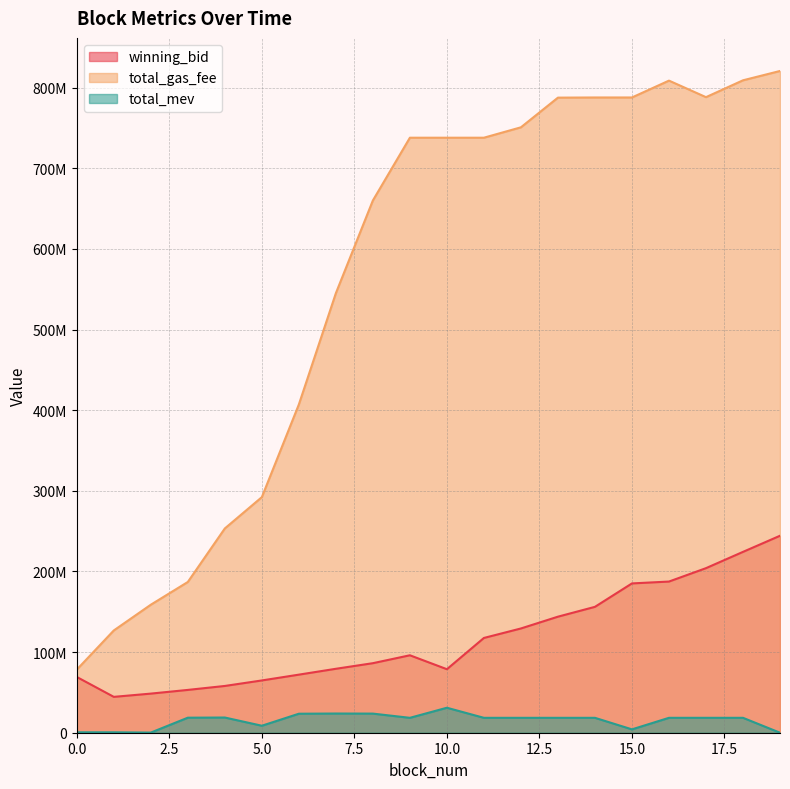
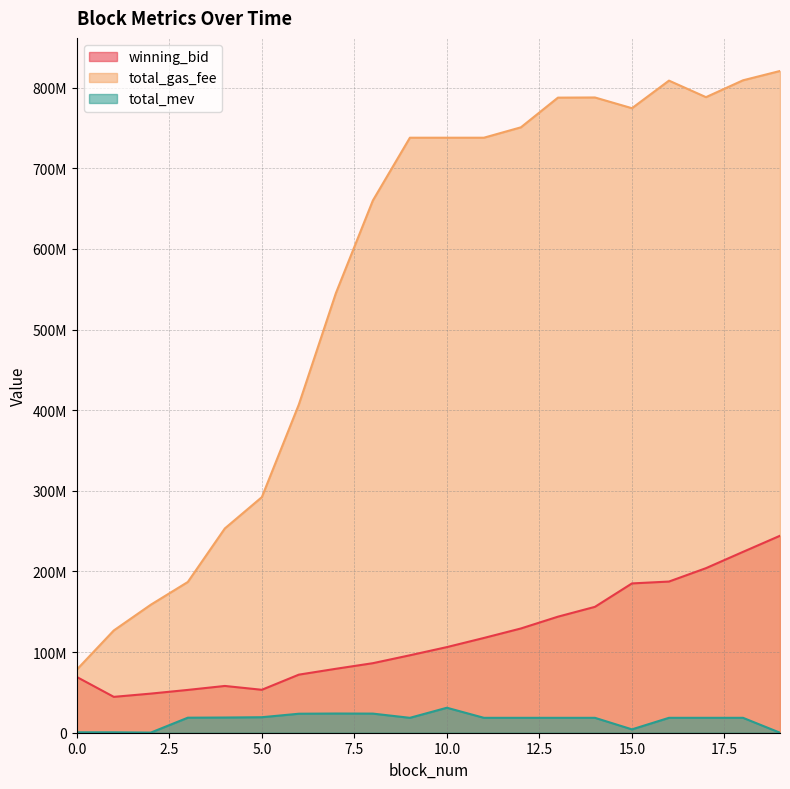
  {
    "winning_bid": {
      "0.0": 70000000,
-     "5.0": 60000000,
-     "10.0": 80000000,
+     "5.0": 50000000,
+     "10.0": 110000000,
      "15.0": 190000000
    },
    "total_gas_fee": {
      "0.0": 80000000,
      "5.0": 290000000,
      "10.0": 740000000,
-     "15.0": 790000000
+     "15.0": 770000000
    },
    "total_mev": {
      "0.0": 0,
-     "5.0": 10000000,
+     "5.0": 20000000,
      "10.0": 30000000,
      "15.0": 0
    }
  }
